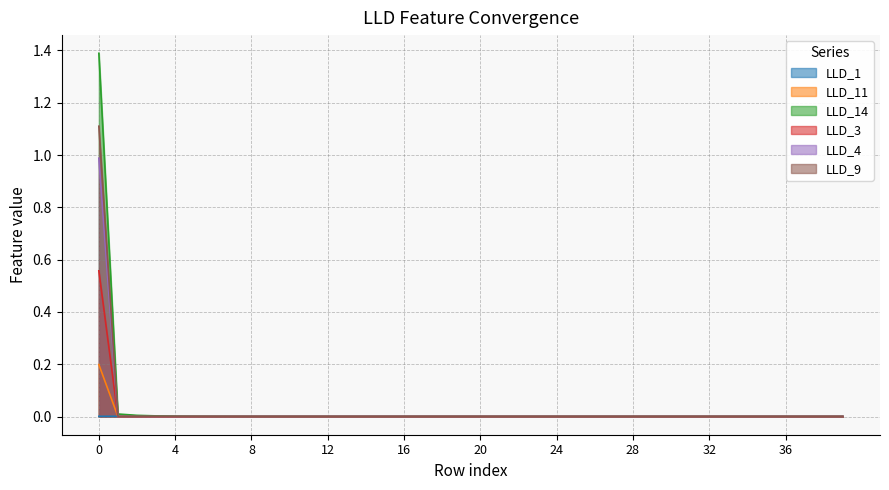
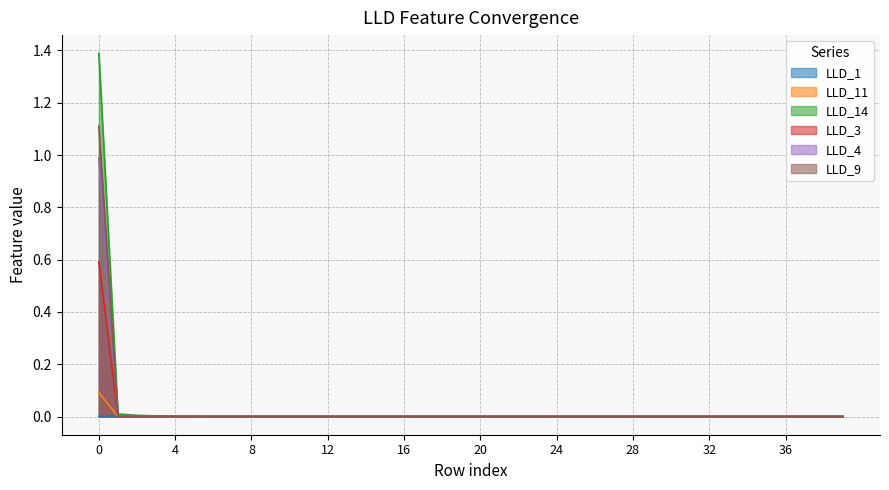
  {
    "LLD_1": {
      "0": 0.00
    },
    "LLD_11": {
-     "0": 0.20
+     "0": 0.09
    },
    "LLD_14": {
      "0": 1.39
    },
    "LLD_3": {
-     "0": 0.56
+     "0": 0.59
    },
    "LLD_4": {
      "0": 0.99
    },
    "LLD_9": {
      "0": 1.11
    }
  }
